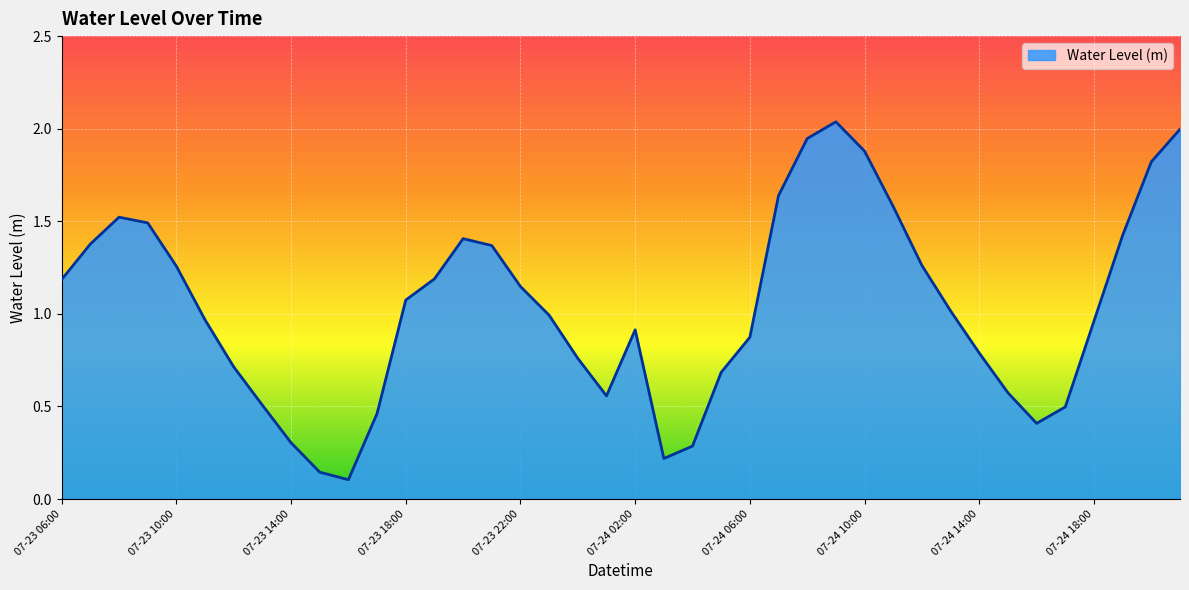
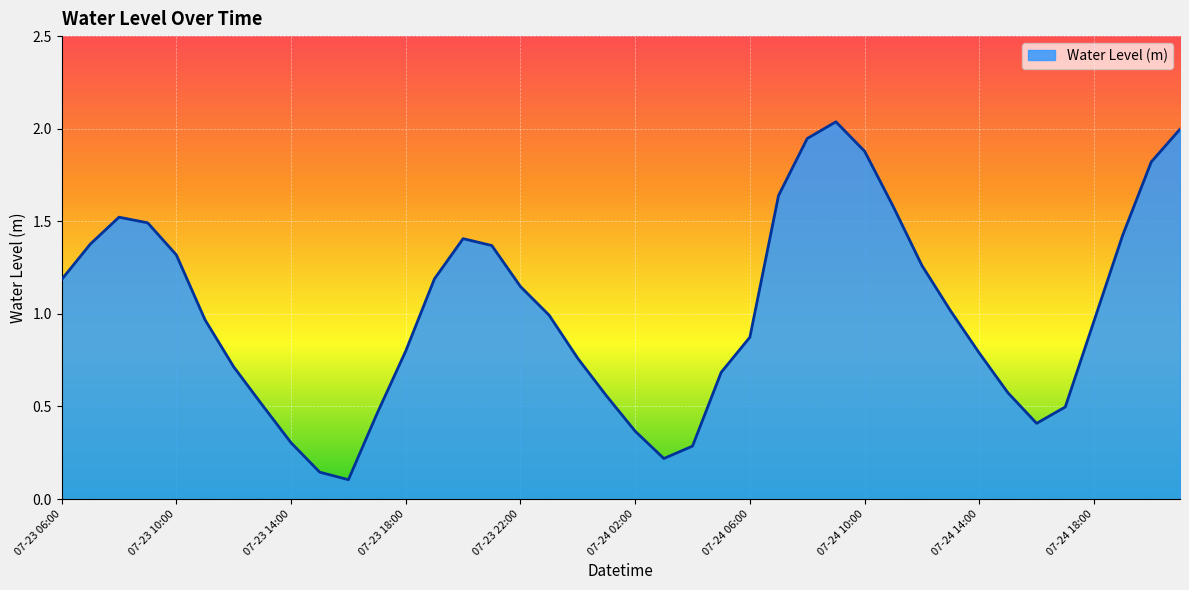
  {
    "07-23 06:00": 1.19,
-   "07-23 10:00": 1.26,
+   "07-23 10:00": 1.32,
    "07-23 14:00": 0.30,
-   "07-23 18:00": 1.07,
+   "07-23 18:00": 0.80,
    "07-23 22:00": 1.15,
-   "07-24 02:00": 0.91,
+   "07-24 02:00": 0.37,
    "07-24 06:00": 0.87,
    "07-24 10:00": 1.88,
    "07-24 14:00": 0.79,
    "07-24 18:00": 0.96
  }
